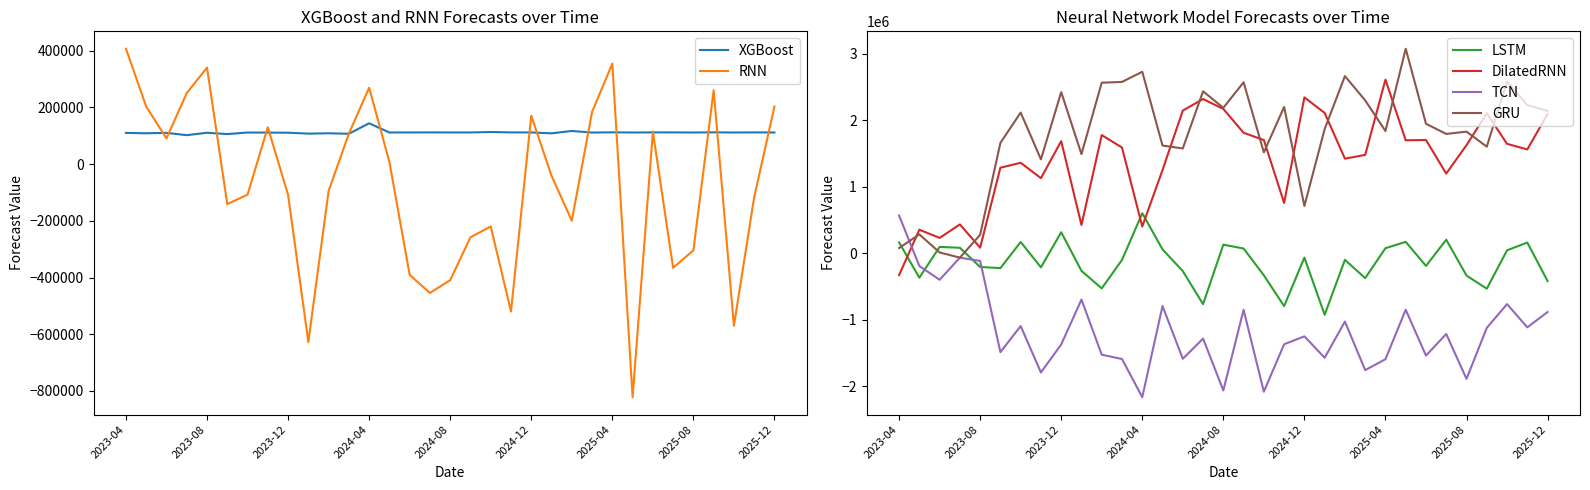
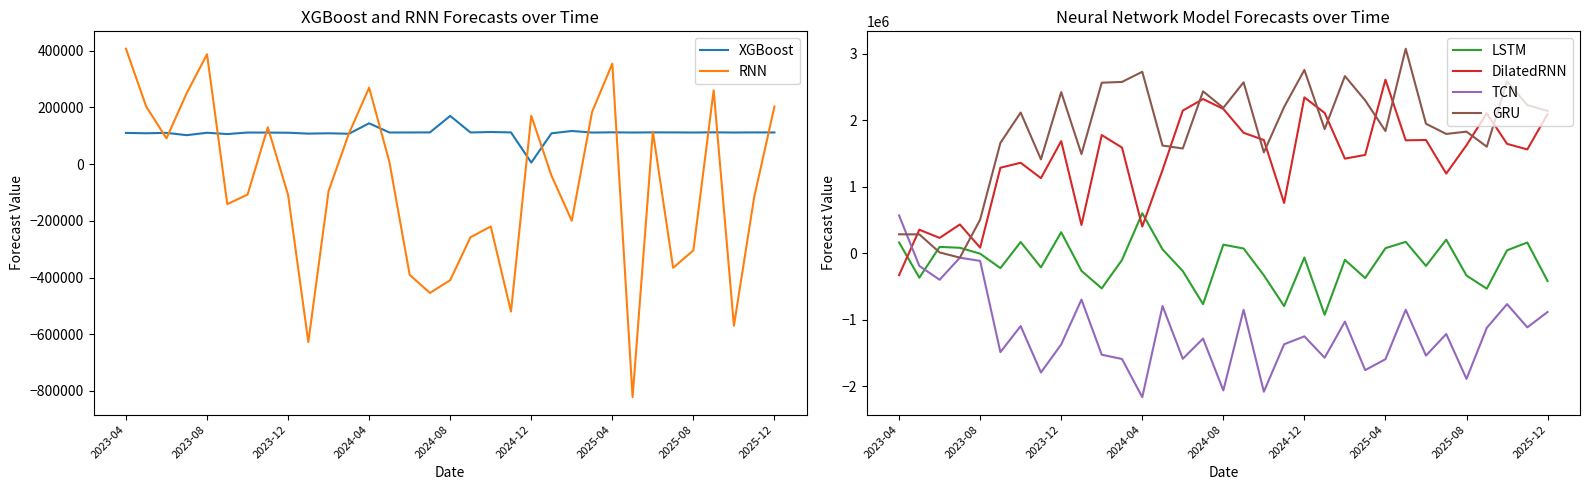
  {
    "XGBoost and RNN Forecasts over Time": {
      "XGBoost": {
        "2023-04": 110000,
        "2023-08": 110000,
        "2023-12": 110000,
        "2024-04": 140000,
-       "2024-08": 110000,
-       "2024-12": 110000,
+       "2024-08": 170000,
+       "2024-12": 10000,
        "2025-04": 110000,
        "2025-08": 110000,
        "2025-12": 110000
      },
      "RNN": {
        "2023-04": 410000,
-       "2023-08": 340000,
+       "2023-08": 390000,
        "2023-12": -110000,
        "2024-04": 270000,
        "2024-08": -410000,
        "2024-12": 170000,
        "2025-04": 350000,
        "2025-08": -300000,
        "2025-12": 200000
      }
    },
    "Neural Network Model Forecasts over Time": {
      "LSTM": {
        "2023-04": 200000,
-       "2023-08": -200000,
+       "2023-08": 0,
        "2023-12": 300000,
        "2024-04": 600000,
        "2024-08": 100000,
        "2024-12": -100000,
        "2025-04": 100000,
        "2025-08": -300000,
        "2025-12": -400000
      },
      "DilatedRNN": {
        "2023-04": -300000,
        "2023-08": 100000,
        "2023-12": 1700000,
        "2024-04": 400000,
        "2024-12": 2300000,
        "2025-04": 2600000,
        "2025-08": 1600000
      },
      "TCN": {
        "2023-04": 600000,
        "2023-08": -100000,
        "2023-12": -1400000,
        "2024-04": -2200000,
        "2024-08": -2100000,
        "2024-12": -1300000,
        "2025-04": -1600000,
        "2025-08": -1900000,
        "2025-12": -900000
      },
      "GRU": {
-       "2023-04": 100000,
-       "2023-08": 300000,
+       "2023-04": 300000,
+       "2023-08": 500000,
        "2023-12": 2400000,
        "2024-04": 2700000,
-       "2024-12": 700000,
+       "2024-12": 2800000,
        "2025-04": 1800000,
        "2025-08": 1800000
      }
    }
  }
